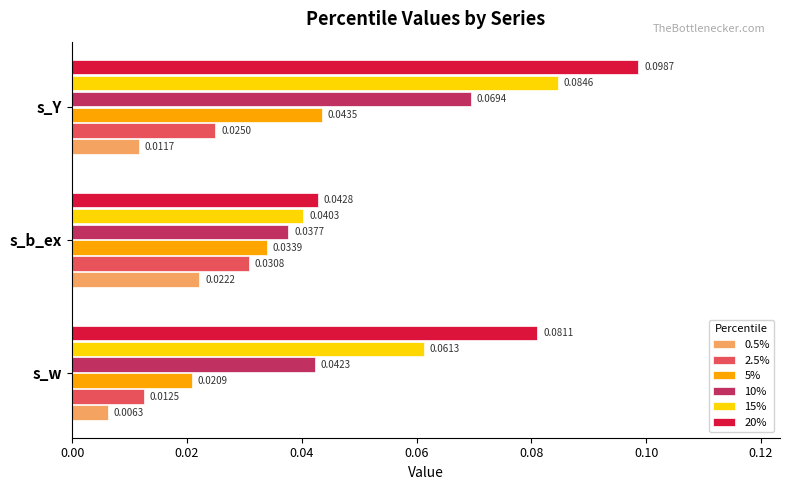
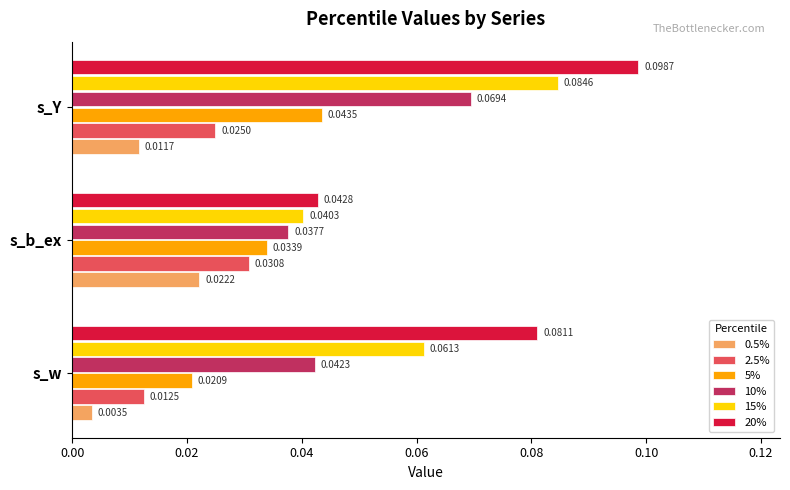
  {
    "0.5%": {
      "s_Y": 0.0117,
      "s_b_ex": 0.0222,
-     "s_w": 0.0063
+     "s_w": 0.0035
    }
  }
